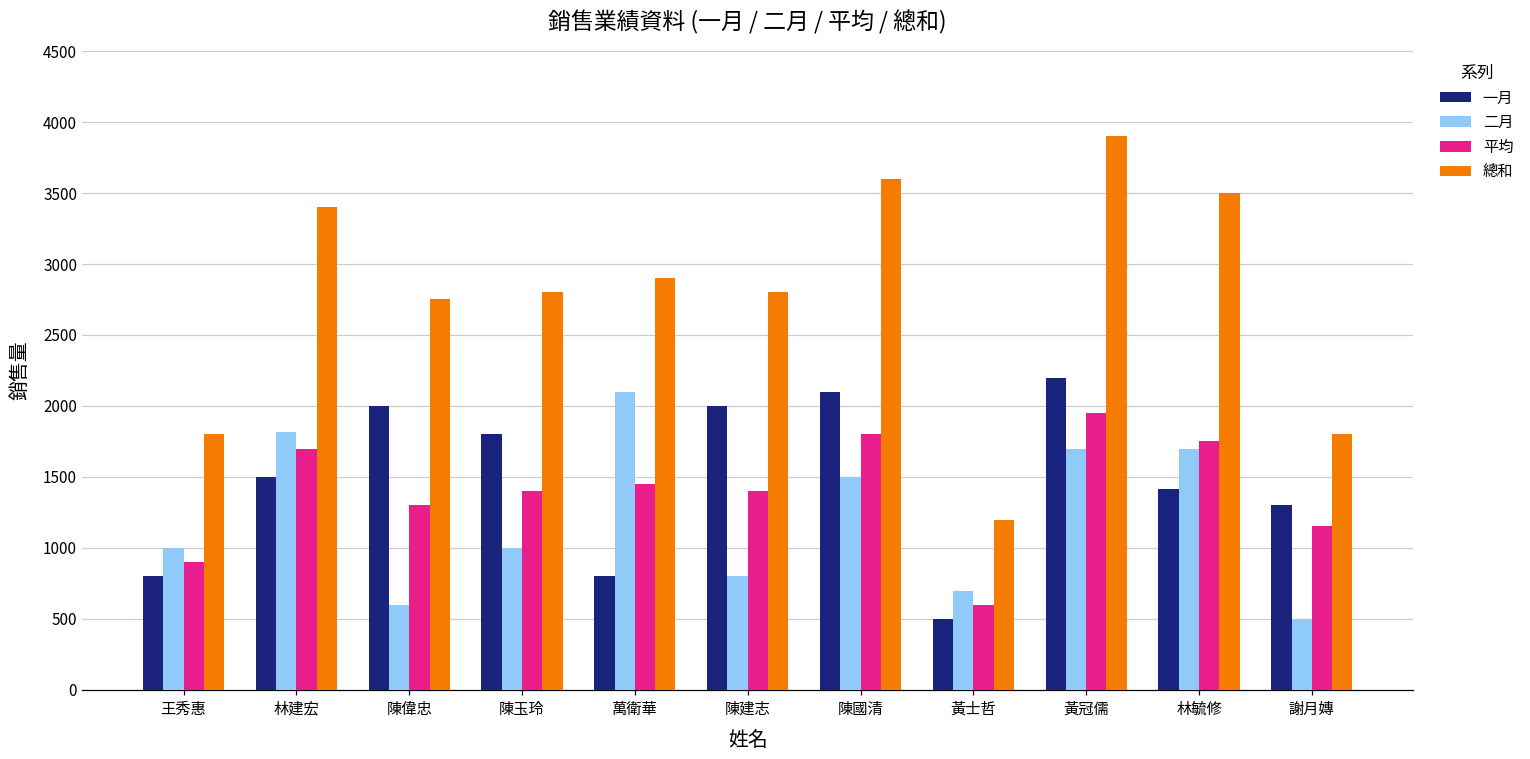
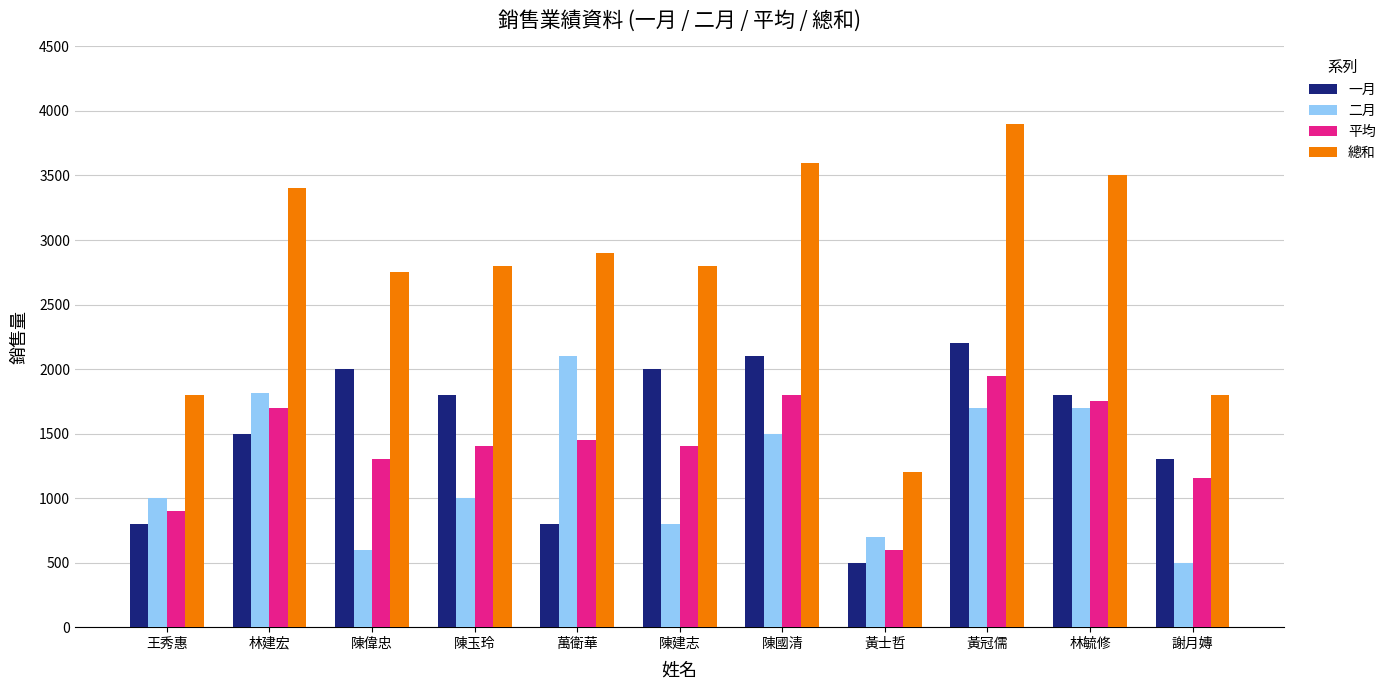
  {
    "一月": {
      "王秀惠": 800,
      "林建宏": 1500,
      "陳偉忠": 2000,
      "陳玉玲": 1800,
      "萬衛華": 800,
      "陳建志": 2000,
      "陳國清": 2100,
      "黃士哲": 500,
      "黃冠儒": 2200,
-     "林毓修": 1410,
+     "林毓修": 1800,
      "謝月嫥": 1300
    },
    "二月": {
      "王秀惠": 1000,
      "林建宏": 1820,
      "陳偉忠": 600,
      "陳玉玲": 1000,
      "萬衛華": 2100,
      "陳建志": 800,
      "陳國清": 1500,
      "黃士哲": 700,
      "黃冠儒": 1700,
      "林毓修": 1700,
      "謝月嫥": 500
    },
    "平均": {
      "王秀惠": 900,
      "林建宏": 1700,
      "陳偉忠": 1300,
      "陳玉玲": 1400,
      "萬衛華": 1450,
      "陳建志": 1400,
      "陳國清": 1800,
      "黃士哲": 600,
      "黃冠儒": 1950,
      "林毓修": 1750,
      "謝月嫥": 1160
    },
    "總和": {
      "王秀惠": 1800,
      "林建宏": 3400,
      "陳偉忠": 2750,
      "陳玉玲": 2800,
      "萬衛華": 2900,
      "陳建志": 2800,
      "陳國清": 3600,
      "黃士哲": 1200,
      "黃冠儒": 3900,
      "林毓修": 3500,
      "謝月嫥": 1800
    }
  }
